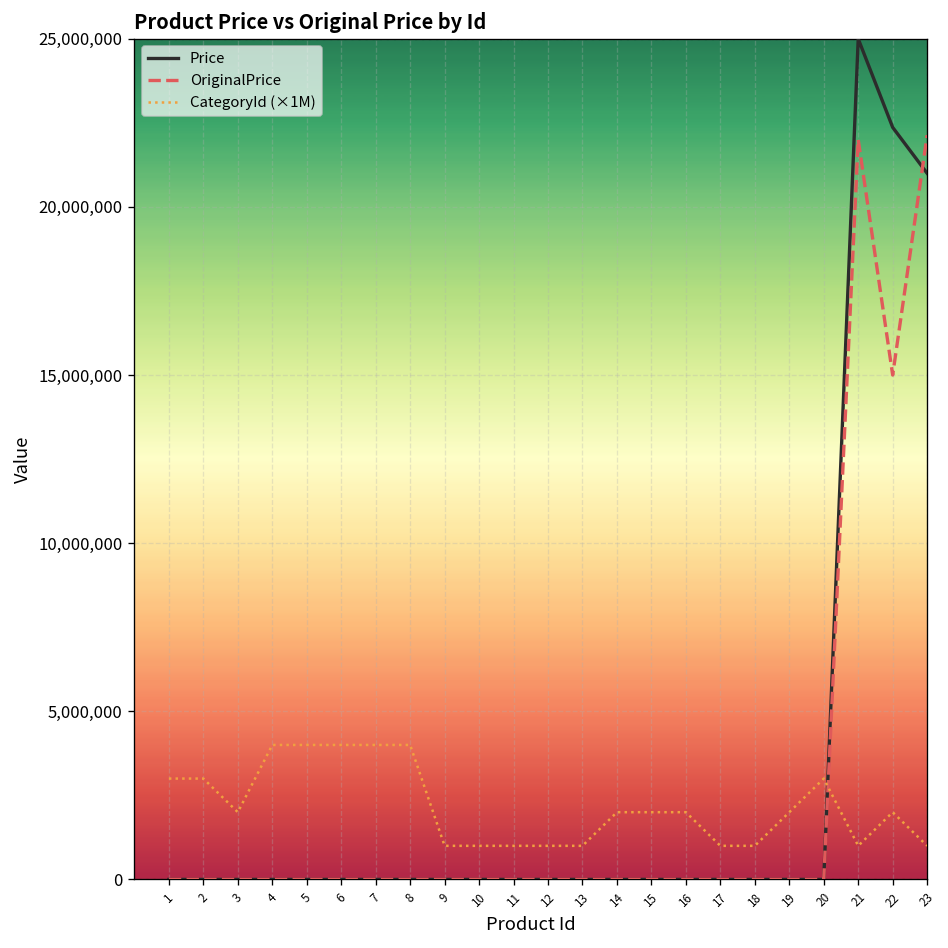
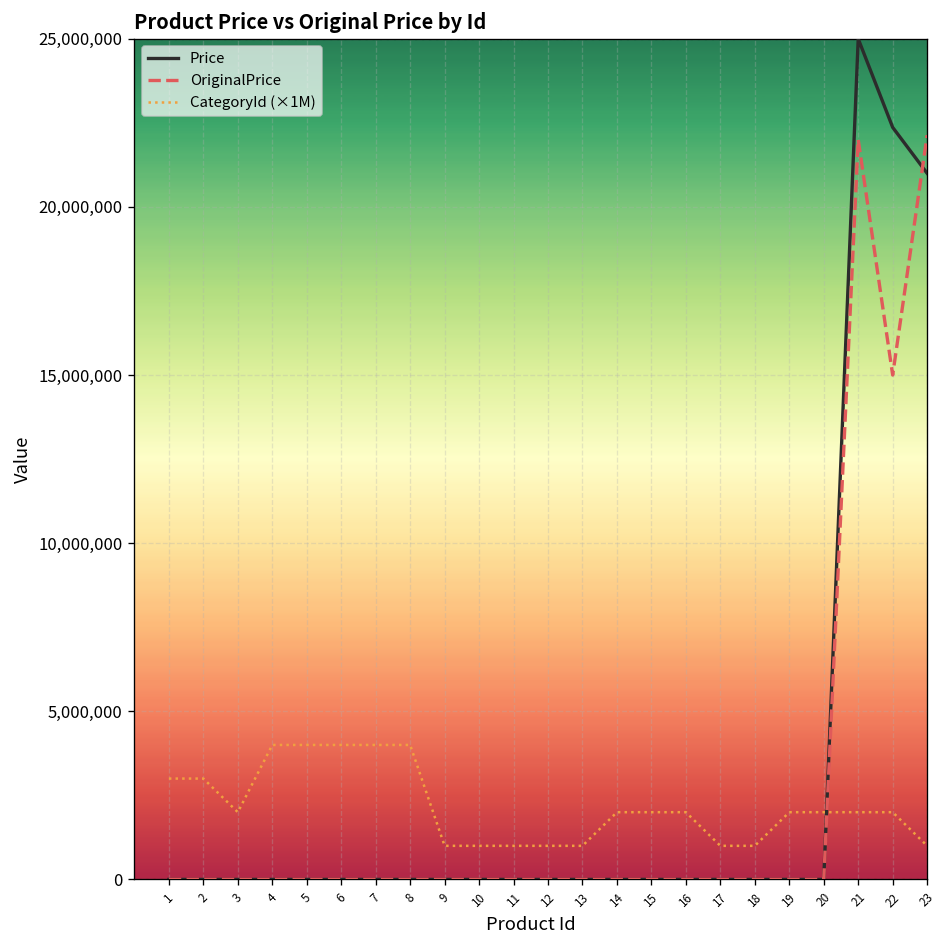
  {
    "Price": {
      "21": "25,000,000",
      "22": "22,400,000",
      "23": "21,000,000"
    },
    "OriginalPrice": {
      "21": "22,000,000",
      "22": "15,000,000",
      "23": "22,100,000"
    },
    "CategoryId (×1M)": {
      "1": "3,000,000",
      "2": "3,000,000",
      "3": "2,000,000",
      "4": "4,000,000",
      "5": "4,000,000",
      "6": "4,000,000",
      "7": "4,000,000",
      "8": "4,000,000",
      "9": "1,000,000",
      "10": "1,000,000",
      "11": "1,000,000",
      "12": "1,000,000",
      "13": "1,000,000",
      "14": "2,000,000",
      "15": "2,000,000",
      "16": "2,000,000",
      "17": "1,000,000",
      "18": "1,000,000",
      "19": "2,000,000",
-     "20": "3,000,000",
-     "21": "1,000,000",
+     "20": "2,000,000",
+     "21": "2,000,000",
      "22": "2,000,000",
      "23": "1,000,000"
    }
  }
